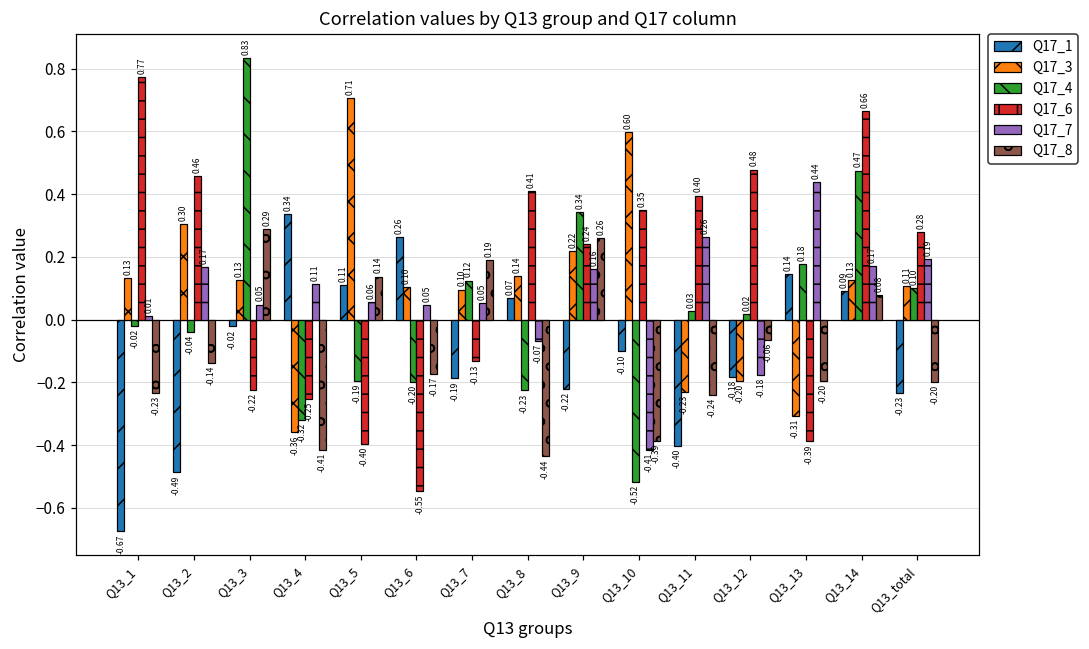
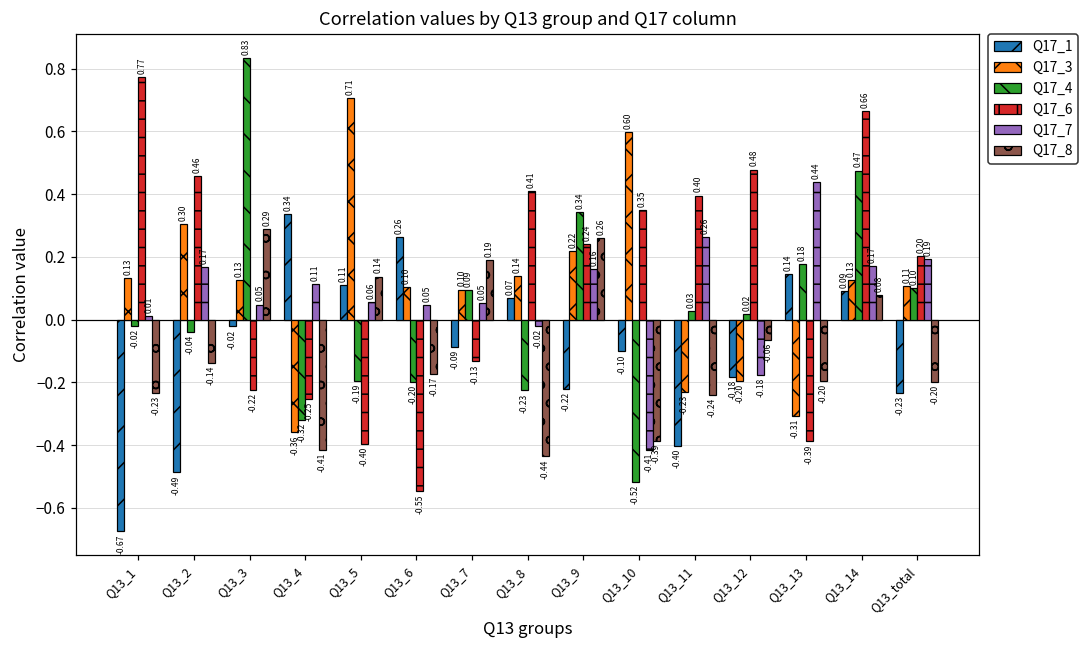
  {
    "Q17_1": {
      "Q13_1": -0.67,
      "Q13_2": -0.49,
      "Q13_3": -0.02,
      "Q13_4": 0.34,
      "Q13_5": 0.11,
      "Q13_6": 0.26,
-     "Q13_7": -0.19,
+     "Q13_7": -0.09,
      "Q13_8": 0.07,
      "Q13_9": -0.22,
      "Q13_10": -0.10,
      "Q13_11": -0.40,
      "Q13_13": 0.14,
      "Q13_14": 0.09,
      "Q13_total": -0.23
    },
    "Q17_3": {
      "Q13_1": 0.13,
      "Q13_2": 0.30,
      "Q13_3": 0.13,
      "Q13_4": -0.36,
      "Q13_5": 0.71,
      "Q13_6": 0.10,
      "Q13_7": 0.10,
      "Q13_8": 0.14,
      "Q13_9": 0.22,
      "Q13_10": 0.60,
      "Q13_11": -0.23,
      "Q13_13": -0.31,
      "Q13_14": 0.13
    },
    "Q17_4": {
      "Q13_1": -0.02,
      "Q13_2": -0.04,
      "Q13_3": 0.83,
      "Q13_4": -0.32,
      "Q13_5": -0.19,
      "Q13_6": -0.20,
-     "Q13_7": 0.12,
+     "Q13_7": 0.09,
      "Q13_8": -0.23,
      "Q13_9": 0.34,
      "Q13_10": -0.52,
      "Q13_11": 0.03,
      "Q13_12": 0.02,
      "Q13_13": 0.18,
      "Q13_14": 0.47
    },
    "Q17_6": {
      "Q13_1": 0.77,
      "Q13_2": 0.46,
      "Q13_3": -0.22,
      "Q13_4": -0.25,
      "Q13_5": -0.40,
      "Q13_6": -0.55,
      "Q13_7": -0.13,
      "Q13_8": 0.41,
      "Q13_9": 0.24,
      "Q13_10": 0.35,
      "Q13_11": 0.40,
      "Q13_12": 0.48,
      "Q13_13": -0.39,
      "Q13_14": 0.66,
-     "Q13_total": 0.28
+     "Q13_total": 0.20
    },
    "Q17_7": {
      "Q13_1": 0.01,
      "Q13_2": 0.17,
      "Q13_3": 0.05,
      "Q13_4": 0.11,
      "Q13_5": 0.06,
      "Q13_6": 0.05,
      "Q13_7": 0.05,
-     "Q13_8": -0.07,
+     "Q13_8": -0.02,
      "Q13_9": 0.16,
      "Q13_10": -0.41,
      "Q13_11": 0.26,
      "Q13_12": -0.18,
      "Q13_13": 0.44,
      "Q13_14": 0.17,
      "Q13_total": 0.19
    },
    "Q17_8": {
      "Q13_1": -0.23,
      "Q13_2": -0.14,
      "Q13_3": 0.29,
      "Q13_4": -0.41,
      "Q13_5": 0.14,
      "Q13_6": -0.17,
      "Q13_7": 0.19,
      "Q13_8": -0.44,
      "Q13_9": 0.26,
      "Q13_10": -0.39,
      "Q13_11": -0.24,
      "Q13_12": -0.06,
      "Q13_13": -0.20,
      "Q13_14": 0.08,
      "Q13_total": -0.20
    }
  }
